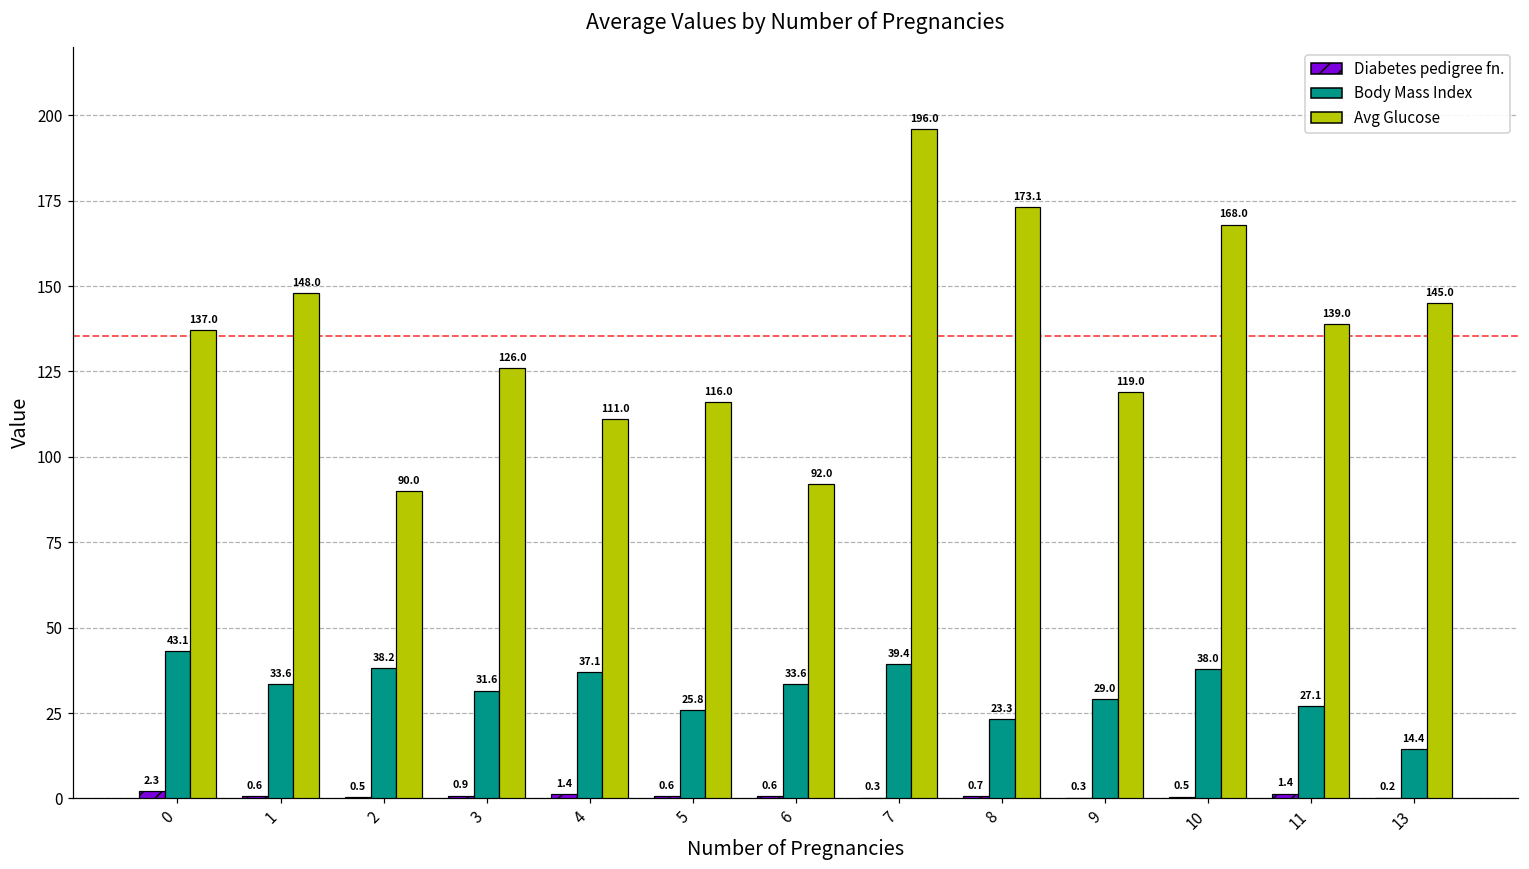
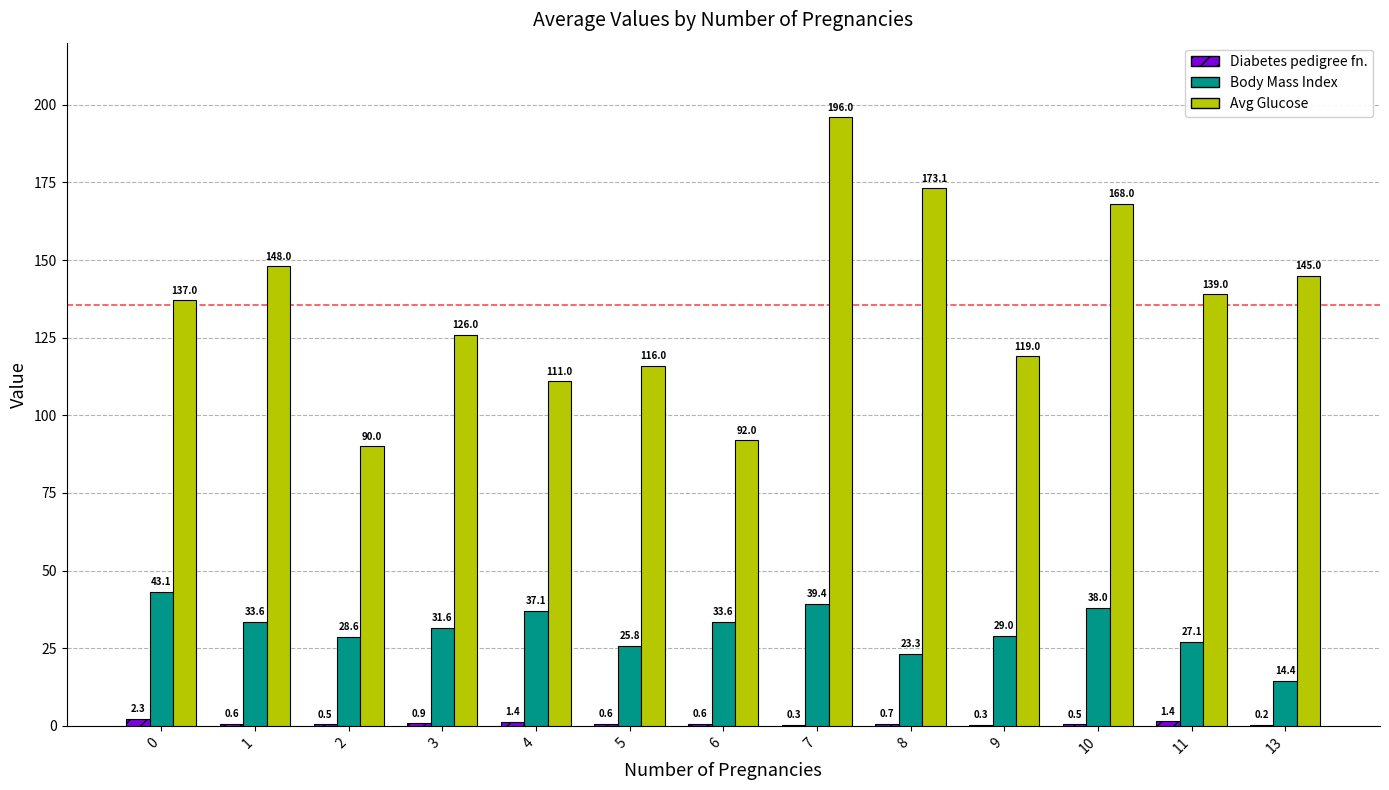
  {
    "Diabetes pedigree fn.": {
      "0": 2.3,
      "1": 0.6,
      "2": 0.5,
      "3": 0.9,
      "4": 1.4,
      "5": 0.6,
      "6": 0.6,
      "7": 0.3,
      "8": 0.7,
      "9": 0.3,
      "10": 0.5,
      "11": 1.4,
      "13": 0.2
    },
    "Body Mass Index": {
      "0": 43.1,
      "1": 33.6,
-     "2": 38.2,
+     "2": 28.6,
      "3": 31.6,
      "4": 37.1,
      "5": 25.8,
      "6": 33.6,
      "7": 39.4,
      "8": 23.3,
      "9": 29.0,
      "10": 38.0,
      "11": 27.1,
      "13": 14.4
    },
    "Avg Glucose": {
      "0": 137.0,
      "1": 148.0,
      "2": 90.0,
      "3": 126.0,
      "4": 111.0,
      "5": 116.0,
      "6": 92.0,
      "7": 196.0,
      "8": 173.1,
      "9": 119.0,
      "10": 168.0,
      "11": 139.0,
      "13": 145.0
    }
  }
